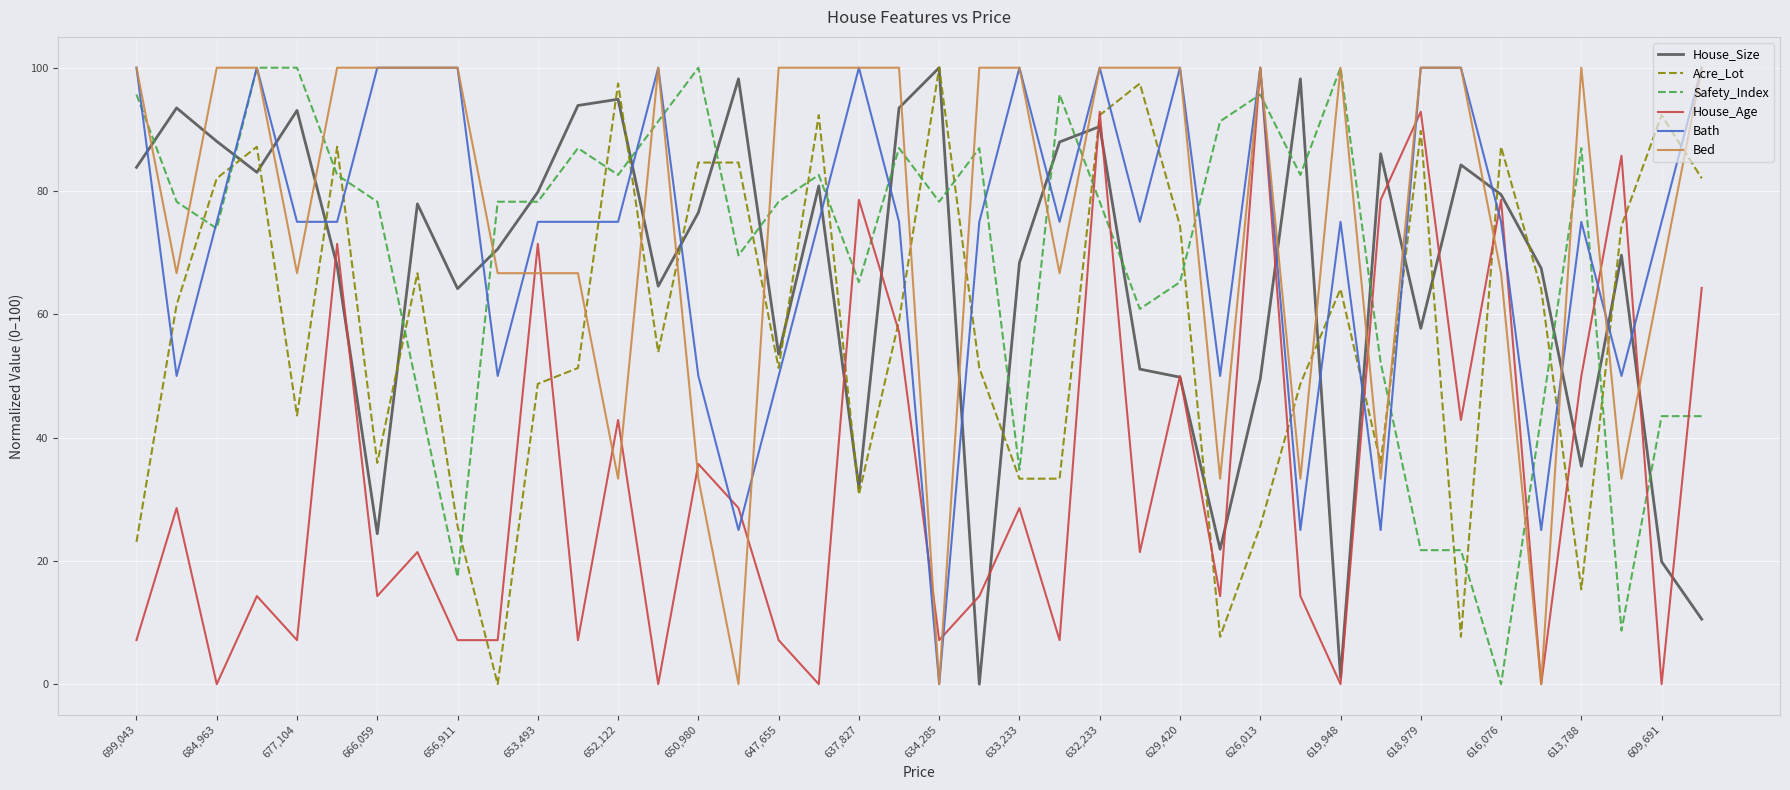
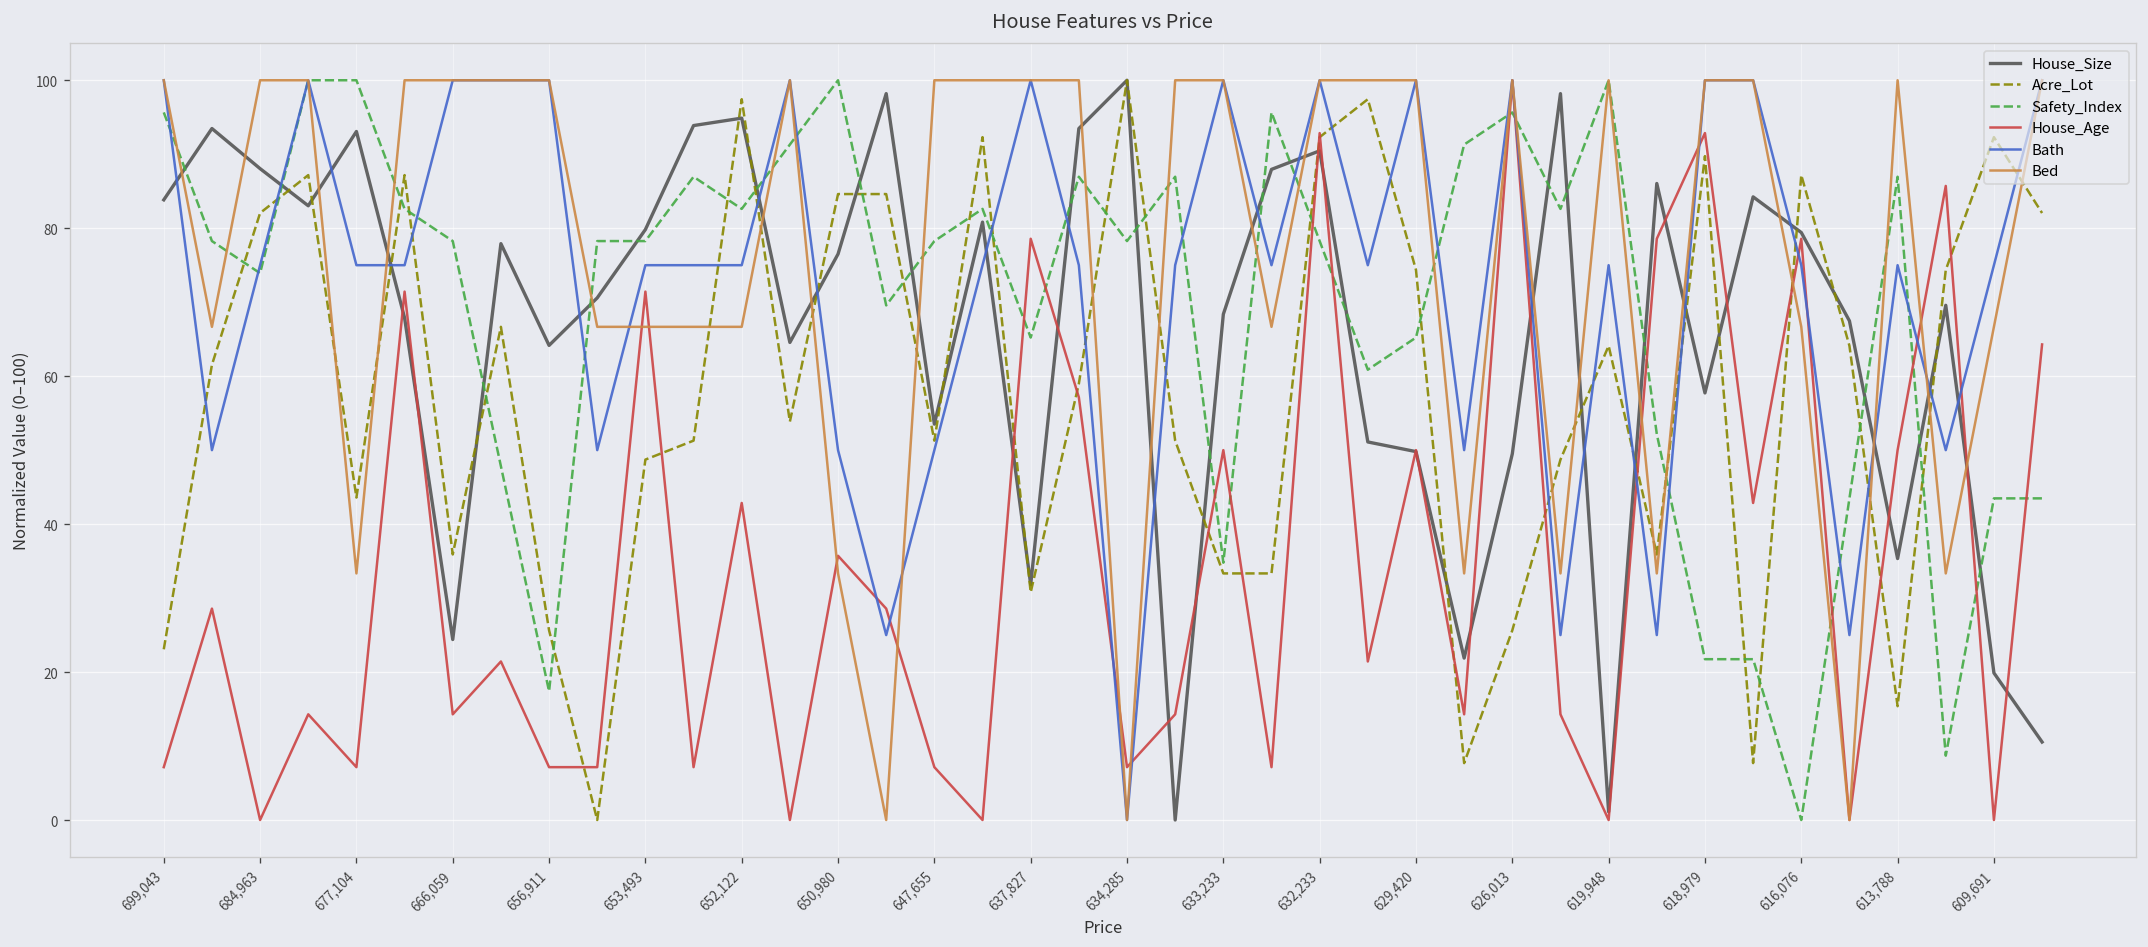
  {
    "House_Size": {
      "699,043": 84,
      "684,963": 88,
      "677,104": 93,
      "666,059": 24,
      "656,911": 64,
      "653,493": 80,
      "652,122": 95,
      "650,980": 77,
      "647,655": 54,
      "637,827": 32,
      "633,233": 68,
      "632,233": 90,
      "626,013": 49,
      "619,948": 1,
      "618,979": 58,
      "616,076": 79,
      "613,788": 35,
      "609,691": 20
    },
    "Acre_Lot": {
      "699,043": 23,
      "684,963": 82,
      "677,104": 44,
      "666,059": 36,
      "656,911": 26,
      "653,493": 49,
      "652,122": 97,
      "650,980": 85,
      "647,655": 51,
      "637,827": 31,
      "633,233": 33,
      "632,233": 92,
      "629,420": 74,
      "626,013": 26,
      "619,948": 64,
      "618,979": 90,
      "616,076": 87,
      "613,788": 15
    },
    "Safety_Index": {
      "699,043": 96,
      "684,963": 74,
      "677,104": 100,
      "666,059": 78,
      "656,911": 17,
      "653,493": 78,
      "652,122": 83,
      "650,980": 100,
      "647,655": 78,
      "637,827": 65,
      "634,285": 78,
      "633,233": 35,
      "632,233": 78,
      "629,420": 65,
      "626,013": 96,
      "618,979": 22,
      "616,076": 0,
      "613,788": 87,
      "609,691": 43
    },
    "House_Age": {
      "699,043": 7,
      "684,963": 0,
      "677,104": 7,
      "666,059": 14,
      "656,911": 7,
      "653,493": 71,
      "652,122": 43,
      "650,980": 36,
      "647,655": 7,
      "637,827": 79,
      "634,285": 7,
-     "633,233": 29,
+     "633,233": 50,
      "632,233": 93,
      "619,948": 0,
      "618,979": 93,
      "616,076": 79,
      "613,788": 50,
      "609,691": 0
    },
    "Bath": {
      "684,963": 75,
      "677,104": 75,
      "653,493": 75,
      "652,122": 75,
      "650,980": 50,
      "647,655": 50,
      "619,948": 75,
      "616,076": 75,
      "613,788": 75,
      "609,691": 75
    },
    "Bed": {
      "684,963": 100,
-     "677,104": 67,
+     "677,104": 33,
      "653,493": 67,
-     "652,122": 33,
+     "652,122": 67,
      "650,980": 33,
      "647,655": 100,
      "616,076": 67,
      "613,788": 100,
      "609,691": 67
    }
  }
